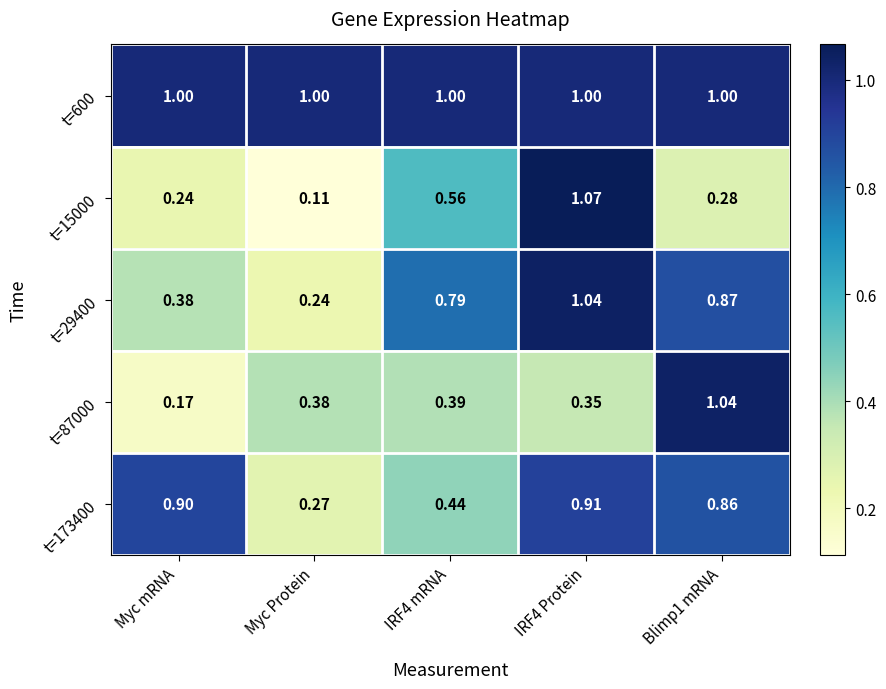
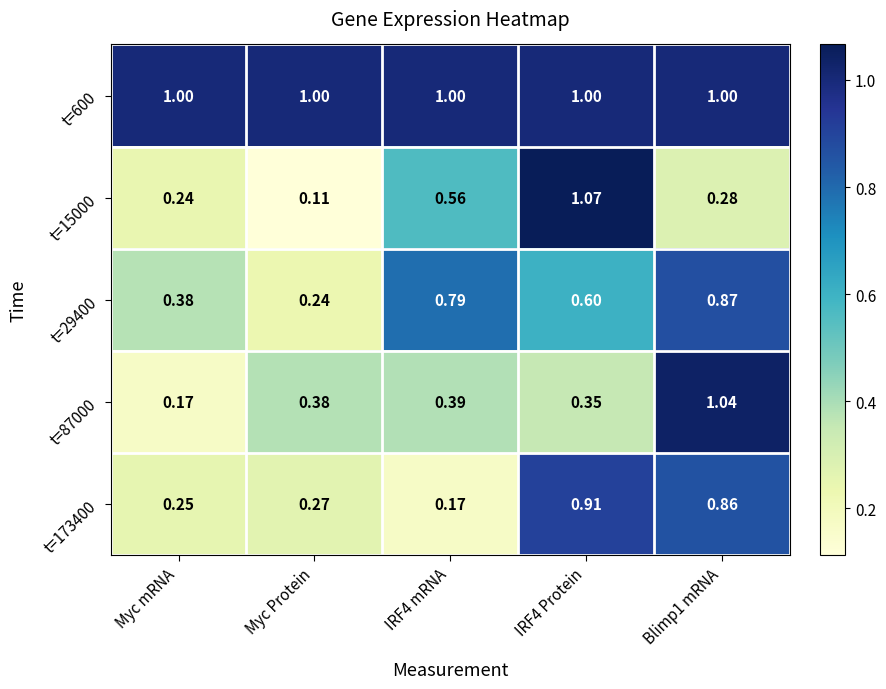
  {
    "t=600": {
      "Myc mRNA": 1.00,
      "Myc Protein": 1.00,
      "IRF4 mRNA": 1.00,
      "IRF4 Protein": 1.00,
      "Blimp1 mRNA": 1.00
    },
    "t=15000": {
      "Myc mRNA": 0.24,
      "Myc Protein": 0.11,
      "IRF4 mRNA": 0.56,
      "IRF4 Protein": 1.07,
      "Blimp1 mRNA": 0.28
    },
    "t=29400": {
      "Myc mRNA": 0.38,
      "Myc Protein": 0.24,
      "IRF4 mRNA": 0.79,
-     "IRF4 Protein": 1.04,
+     "IRF4 Protein": 0.60,
      "Blimp1 mRNA": 0.87
    },
    "t=87000": {
      "Myc mRNA": 0.17,
      "Myc Protein": 0.38,
      "IRF4 mRNA": 0.39,
      "IRF4 Protein": 0.35,
      "Blimp1 mRNA": 1.04
    },
    "t=173400": {
-     "Myc mRNA": 0.90,
+     "Myc mRNA": 0.25,
      "Myc Protein": 0.27,
-     "IRF4 mRNA": 0.44,
+     "IRF4 mRNA": 0.17,
      "IRF4 Protein": 0.91,
      "Blimp1 mRNA": 0.86
    }
  }
